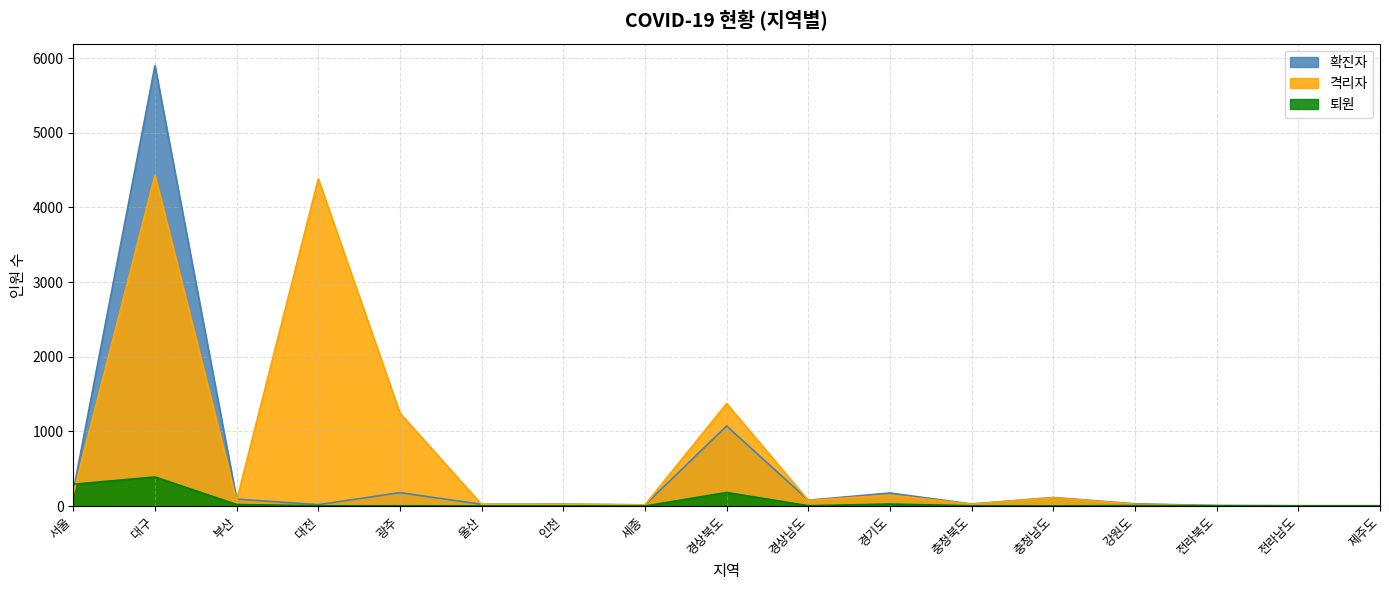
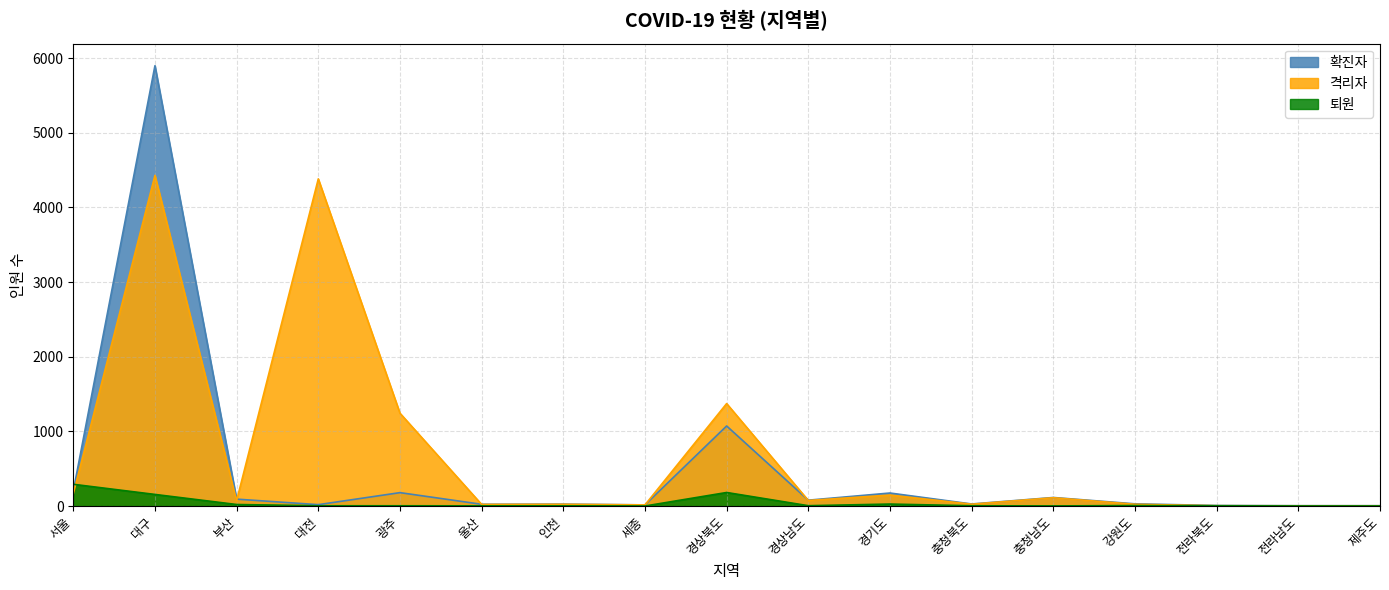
  {
    "확진자": {
      "서울": 200,
      "대구": 5900,
      "광주": 200,
      "경상북도": 1100
    },
    "격리자": {
      "서울": 200,
      "대구": 4400,
      "대전": 4400,
      "광주": 1200,
      "경상북도": 1400
    },
    "퇴원": {
      "서울": 300,
-     "대구": 400,
+     "대구": 200,
      "부산": 0,
      "광주": 0,
      "경상북도": 200,
      "경상남도": 0,
      "경기도": 0,
      "충청남도": 0
    }
  }
